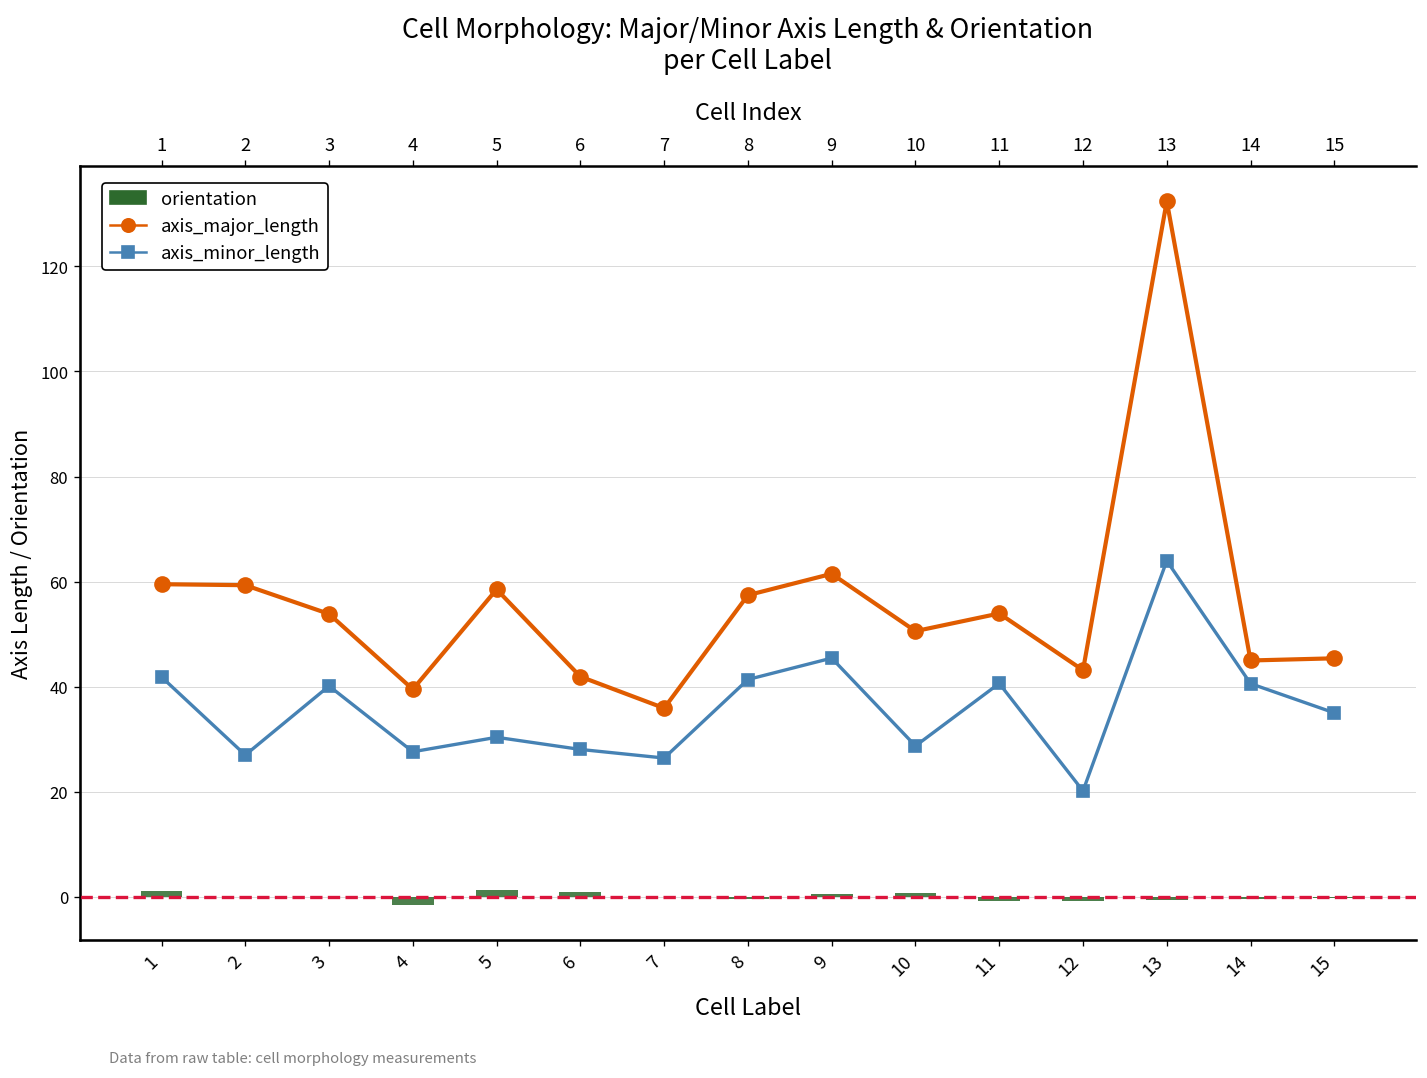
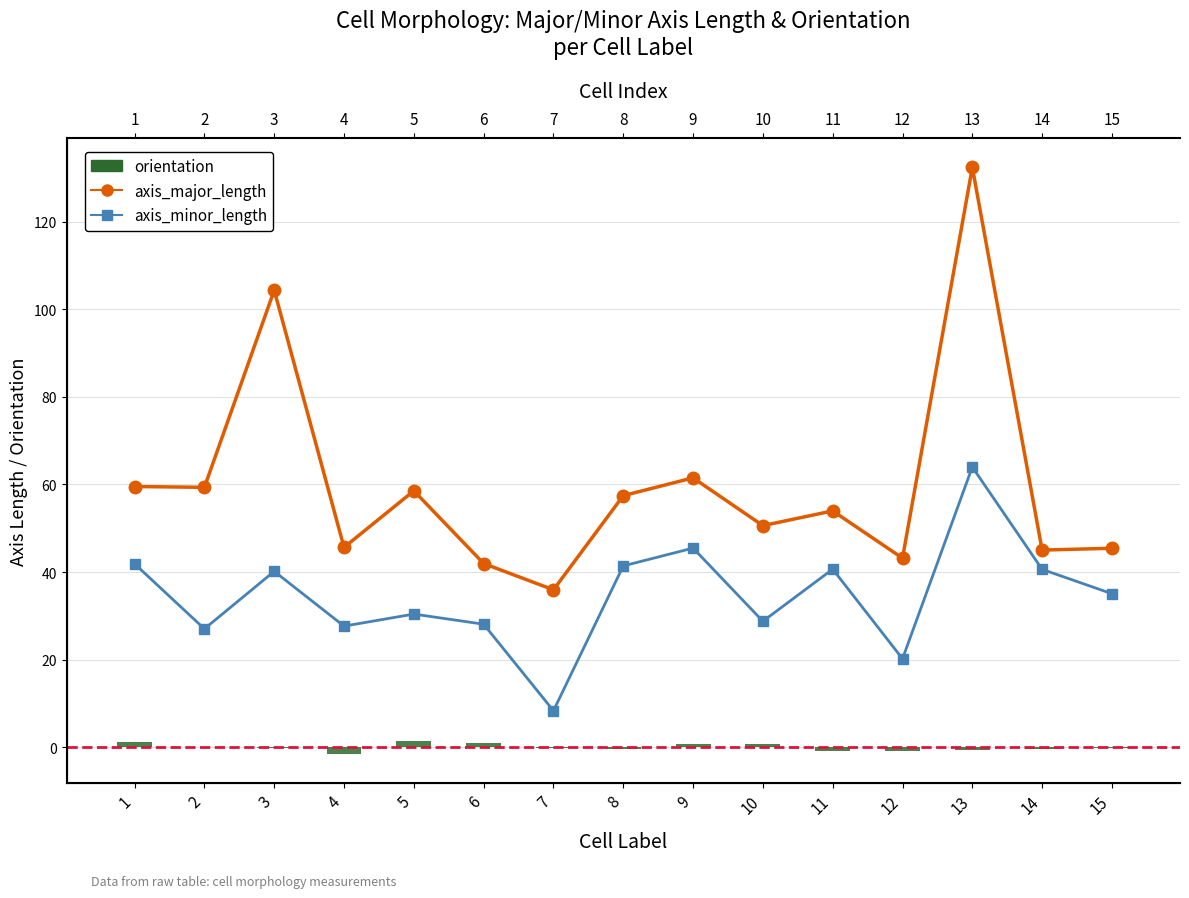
  {
    "orientation": {
      "1": 1,
      "4": -2,
      "5": 1,
      "6": 1,
      "9": 1,
      "10": 1,
      "11": -1,
      "12": -1,
      "13": -1
    },
    "axis_major_length": {
      "1": 60,
      "2": 59,
-     "3": 54,
-     "4": 40,
+     "3": 104,
+     "4": 46,
      "5": 59,
      "6": 42,
      "7": 36,
      "8": 57,
      "9": 62,
      "10": 51,
      "11": 54,
      "12": 43,
      "13": 132,
      "14": 45,
      "15": 45
    },
    "axis_minor_length": {
      "1": 42,
      "2": 27,
      "3": 40,
      "4": 28,
      "5": 30,
      "6": 28,
-     "7": 26,
+     "7": 8,
      "8": 41,
      "9": 45,
      "10": 29,
      "11": 41,
      "12": 20,
      "13": 64,
      "14": 41,
      "15": 35
    }
  }
